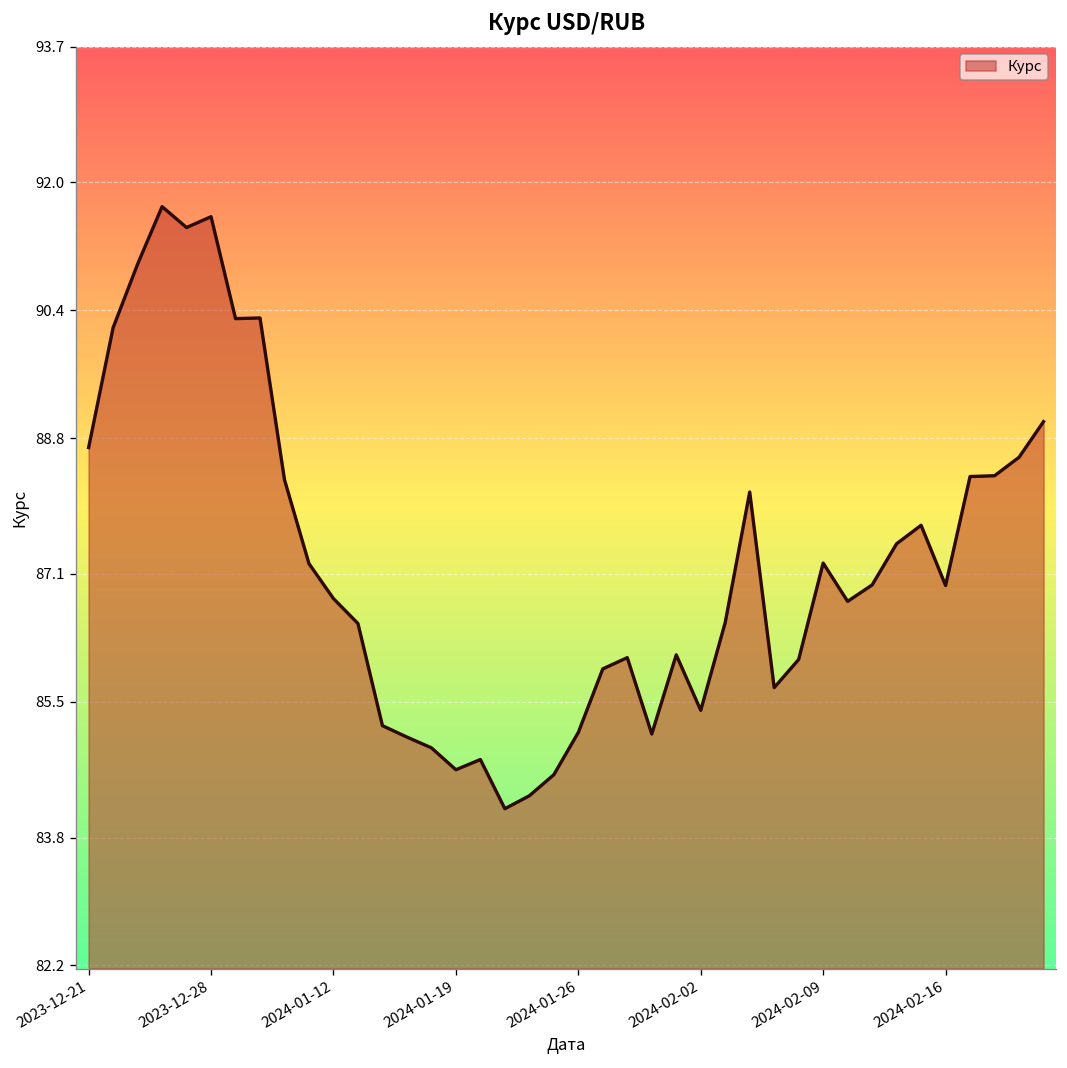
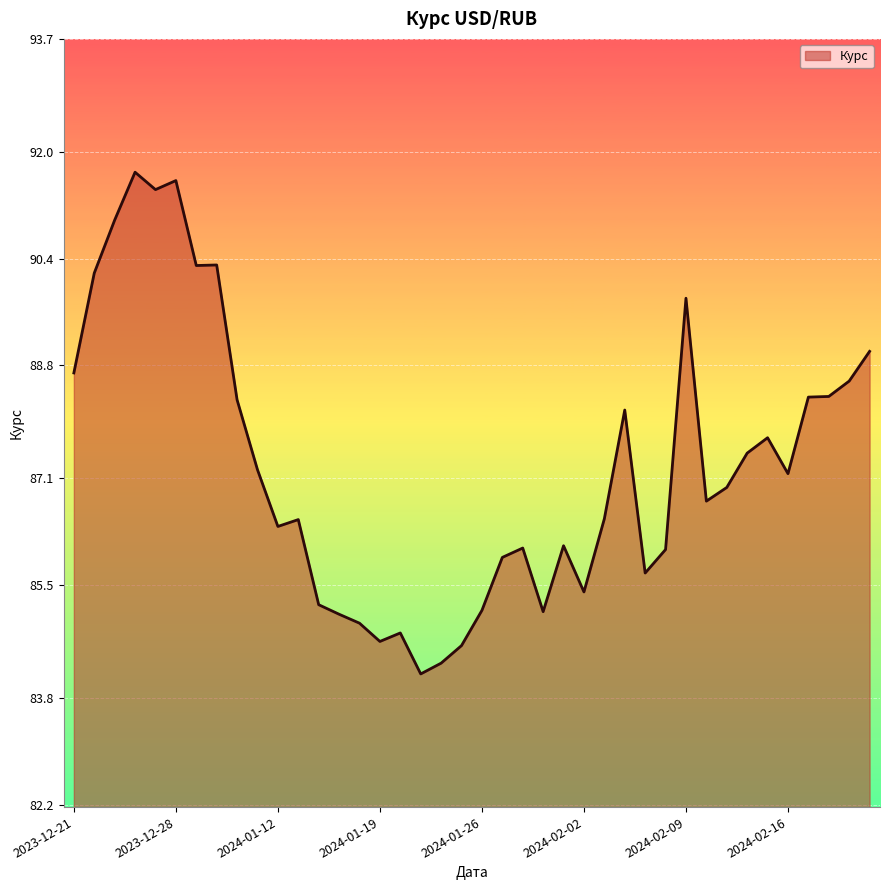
  {
    "2023-12-21": 88.7,
    "2023-12-28": 91.6,
-   "2024-01-12": 86.8,
+   "2024-01-12": 86.4,
    "2024-01-19": 84.6,
    "2024-01-26": 85.1,
    "2024-02-02": 85.4,
-   "2024-02-09": 87.2,
-   "2024-02-16": 87.0
+   "2024-02-09": 89.8,
+   "2024-02-16": 87.2
  }
